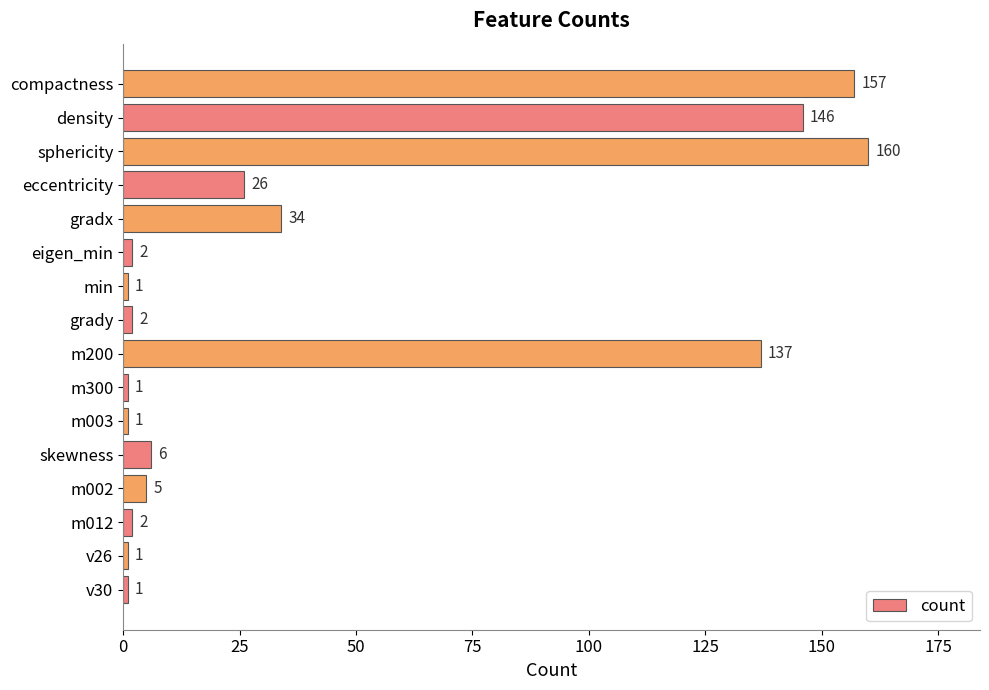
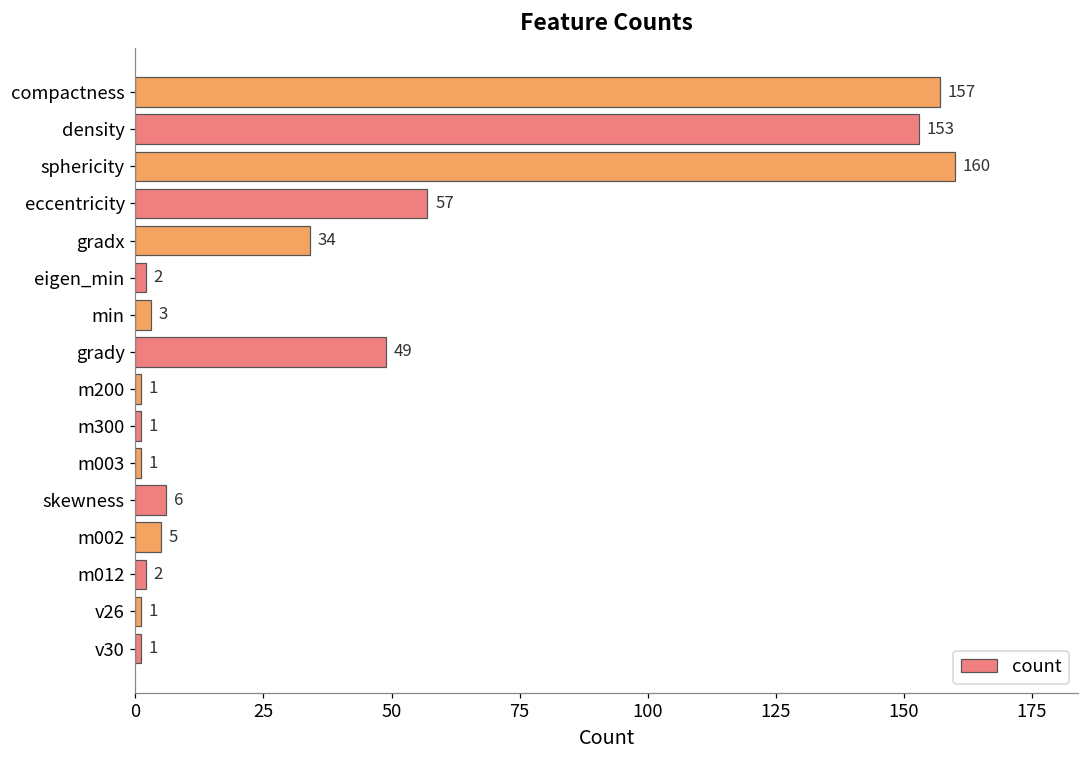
  {
    "compactness": 157,
-   "density": 146,
+   "density": 153,
    "sphericity": 160,
-   "eccentricity": 26,
+   "eccentricity": 57,
    "gradx": 34,
    "eigen_min": 2,
-   "min": 1,
-   "grady": 2,
-   "m200": 137,
+   "min": 3,
+   "grady": 49,
+   "m200": 1,
    "m300": 1,
    "m003": 1,
    "skewness": 6,
    "m002": 5,
    "m012": 2,
    "v26": 1,
    "v30": 1
  }
